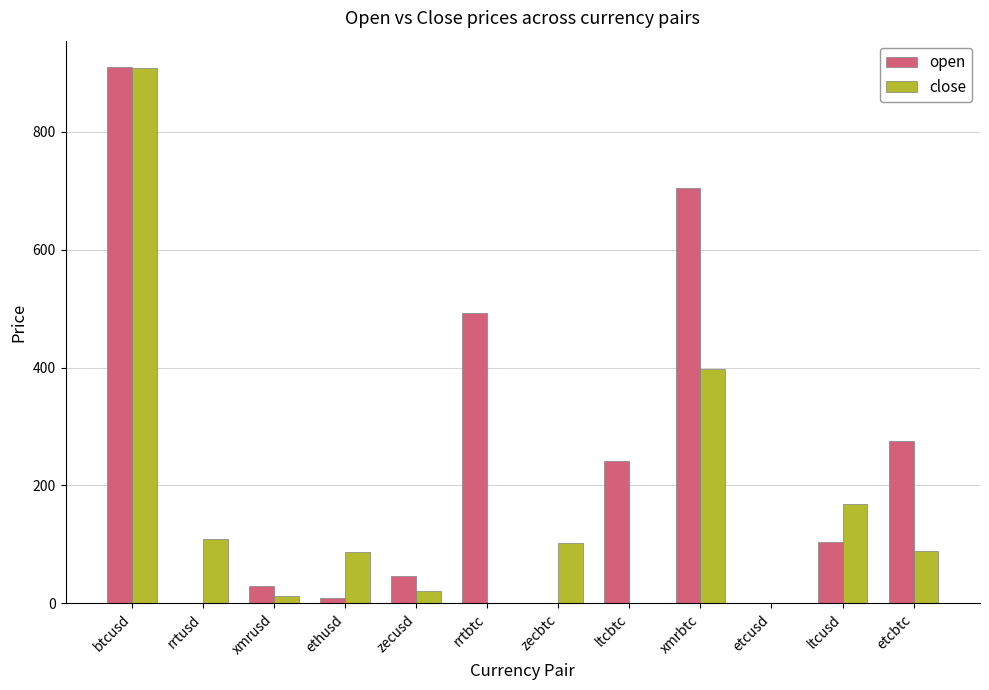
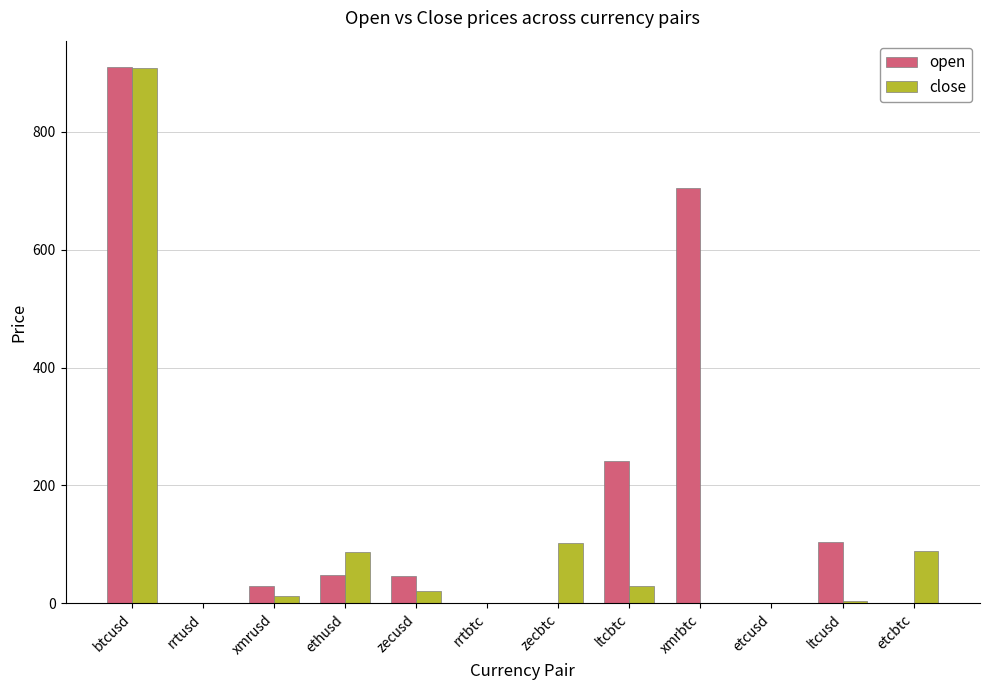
  {
    "open": {
      "btcusd": 910,
      "xmrusd": 30,
-     "ethusd": 10,
+     "ethusd": 50,
      "zecusd": 50,
-     "rrtbtc": 490,
+     "rrtbtc": 0,
      "ltcbtc": 240,
      "xmrbtc": 700,
      "ltcusd": 100,
-     "etcbtc": 270
+     "etcbtc": 0
    },
    "close": {
      "btcusd": 910,
-     "rrtusd": 110,
+     "rrtusd": 0,
      "xmrusd": 10,
      "ethusd": 90,
      "zecusd": 20,
      "zecbtc": 100,
-     "ltcbtc": 0,
-     "xmrbtc": 400,
-     "ltcusd": 170,
+     "ltcbtc": 30,
+     "xmrbtc": 0,
+     "ltcusd": 0,
      "etcbtc": 90
    }
  }
